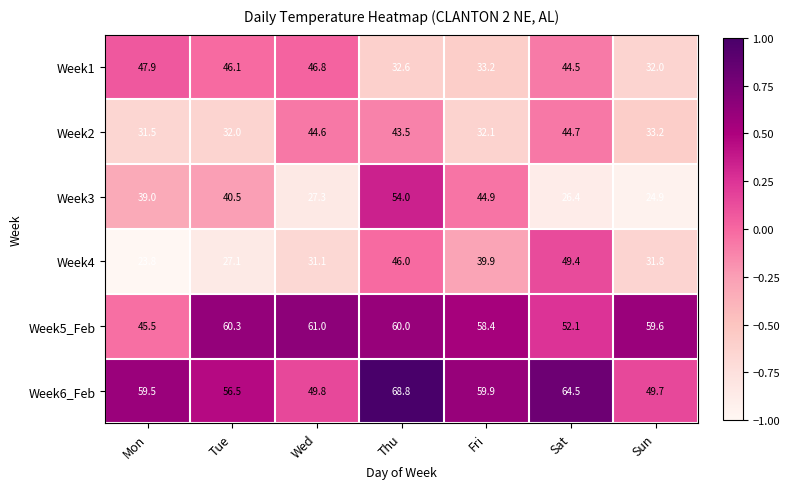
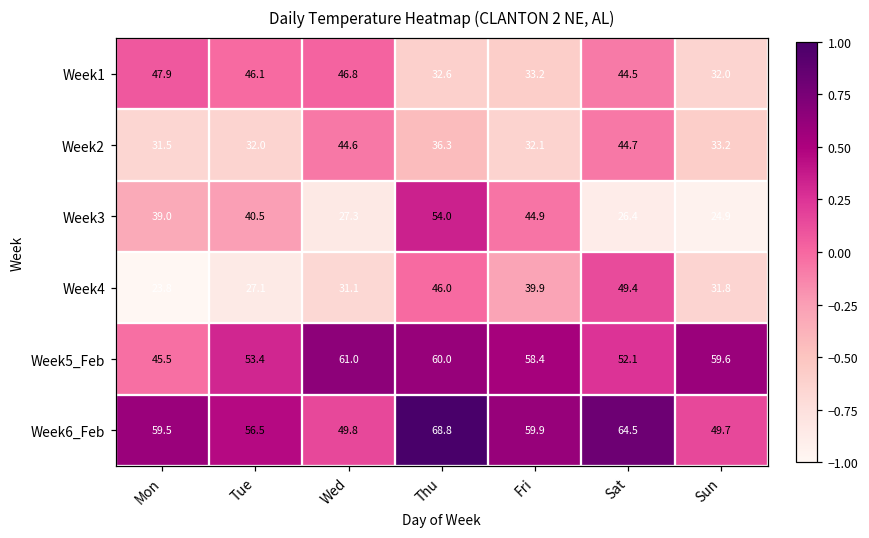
  {
    "Week1": {
      "Mon": 47.9,
      "Tue": 46.1,
      "Wed": 46.8,
      "Thu": 32.6,
      "Fri": 33.2,
      "Sat": 44.5
    },
    "Week2": {
      "Wed": 44.6,
-     "Thu": 43.5,
+     "Thu": 36.3,
      "Fri": 32.1,
      "Sat": 44.7,
      "Sun": 33.2
    },
    "Week3": {
      "Mon": 39.0,
      "Tue": 40.5,
      "Thu": 54.0,
      "Fri": 44.9
    },
    "Week4": {
      "Thu": 46.0,
      "Fri": 39.9,
      "Sat": 49.4
    },
    "Week5_Feb": {
      "Mon": 45.5,
-     "Tue": 60.3,
+     "Tue": 53.4,
      "Wed": 61.0,
      "Thu": 60.0,
      "Fri": 58.4,
      "Sat": 52.1,
      "Sun": 59.6
    },
    "Week6_Feb": {
      "Mon": 59.5,
      "Tue": 56.5,
      "Wed": 49.8,
      "Thu": 68.8,
      "Fri": 59.9,
      "Sat": 64.5,
      "Sun": 49.7
    }
  }
